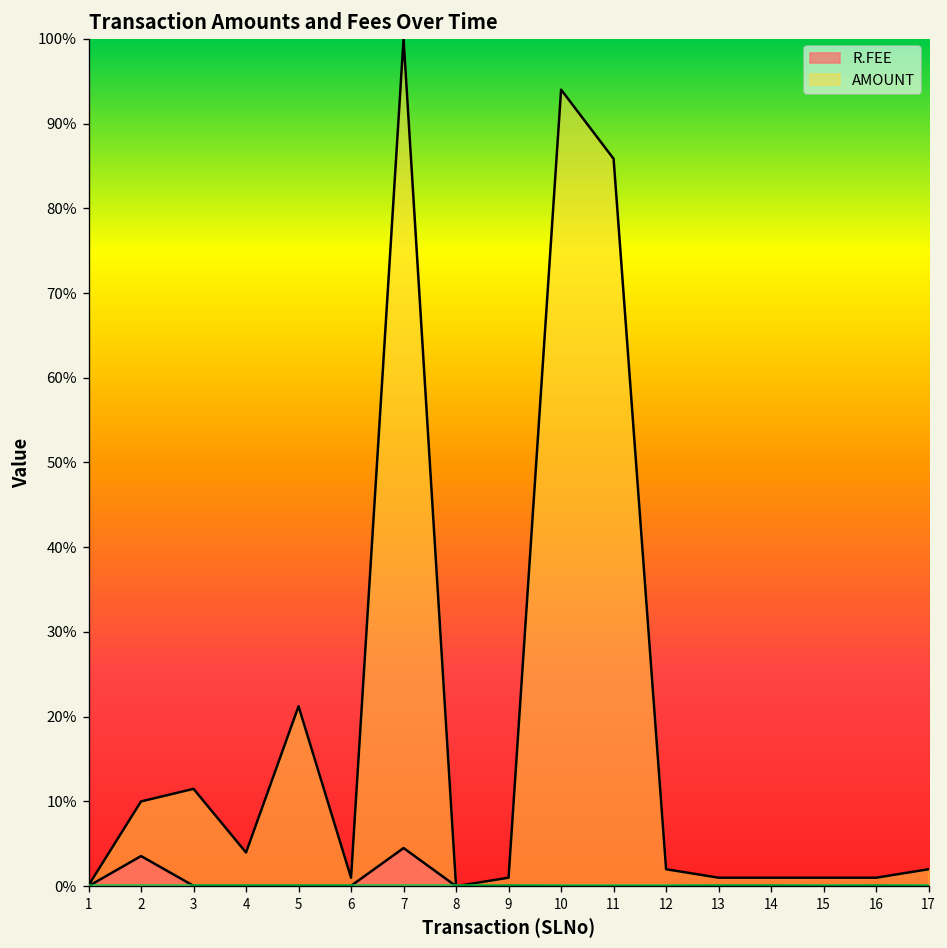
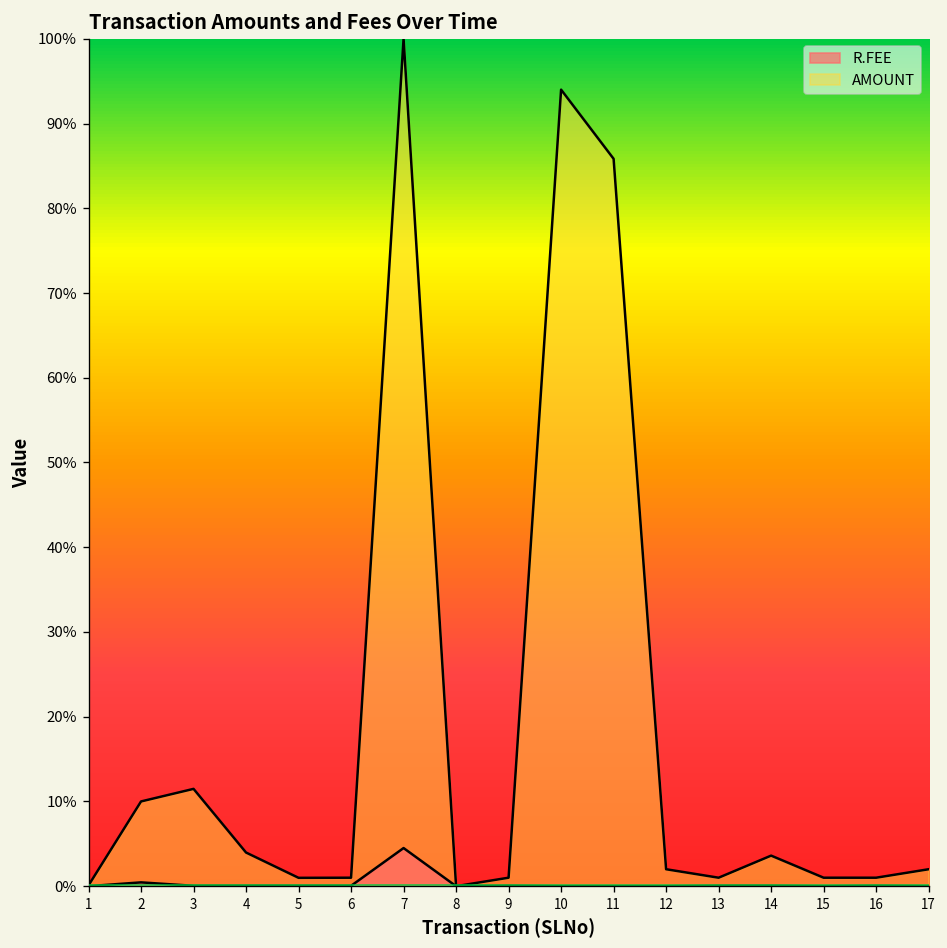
  {
    "R.FEE": {
-     "2": "4%",
+     "2": "0%",
      "3": "0%",
      "4": "0%",
      "5": "0%",
      "6": "0%",
      "7": "5%",
      "9": "0%",
      "10": "0%",
      "11": "0%",
      "12": "0%",
      "13": "0%",
      "14": "0%",
      "15": "0%",
      "16": "0%",
      "17": "0%"
    },
    "AMOUNT": {
      "2": "10%",
      "3": "11%",
      "4": "4%",
-     "5": "21%",
+     "5": "1%",
      "6": "1%",
      "7": "100%",
      "9": "1%",
      "10": "94%",
      "11": "86%",
      "12": "2%",
      "13": "1%",
-     "14": "1%",
+     "14": "4%",
      "15": "1%",
      "16": "1%",
      "17": "2%"
    }
  }
